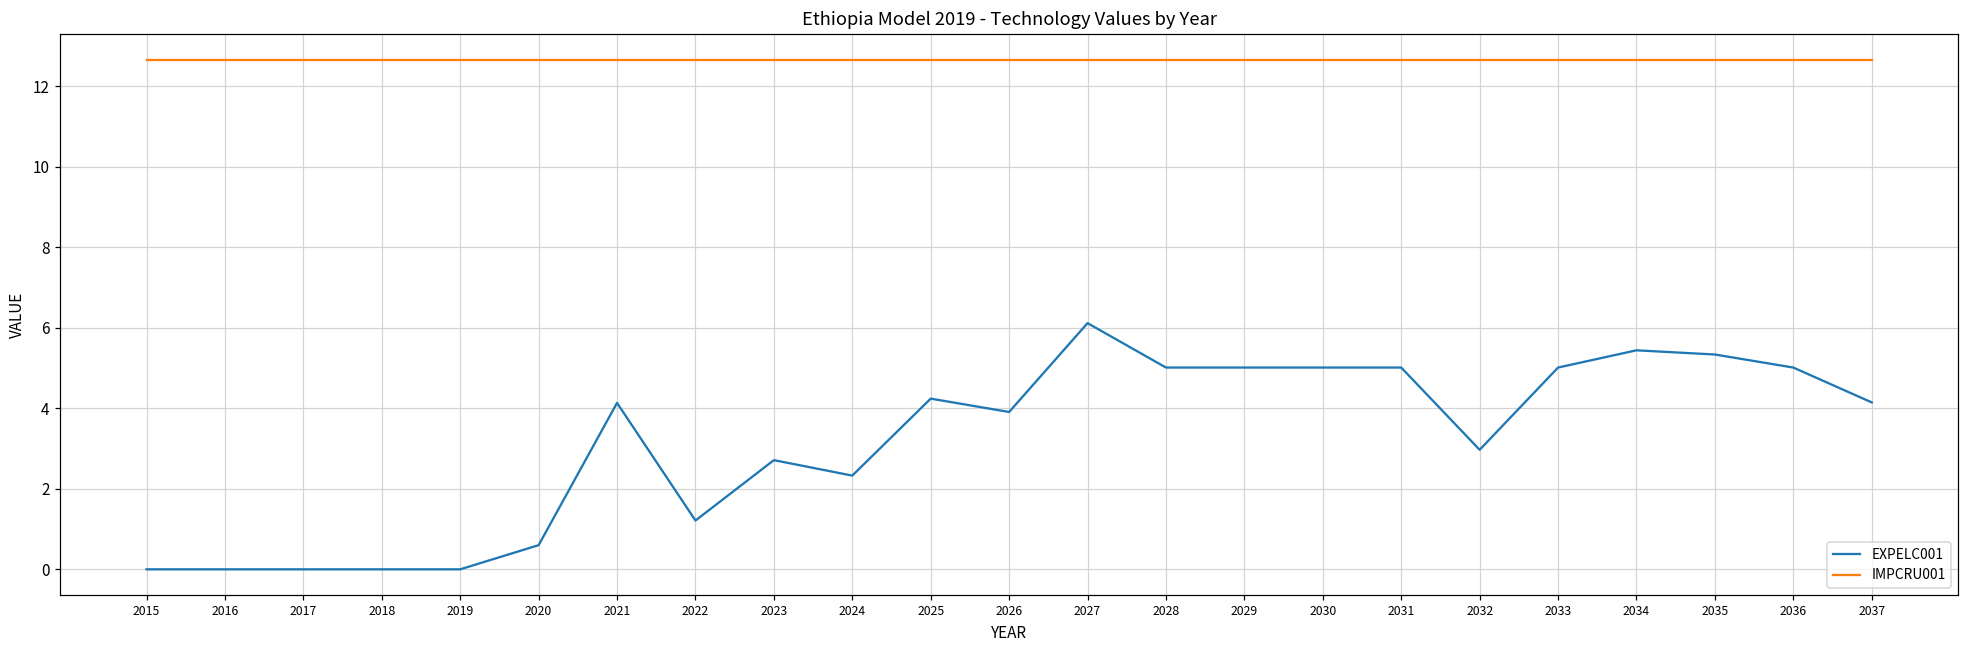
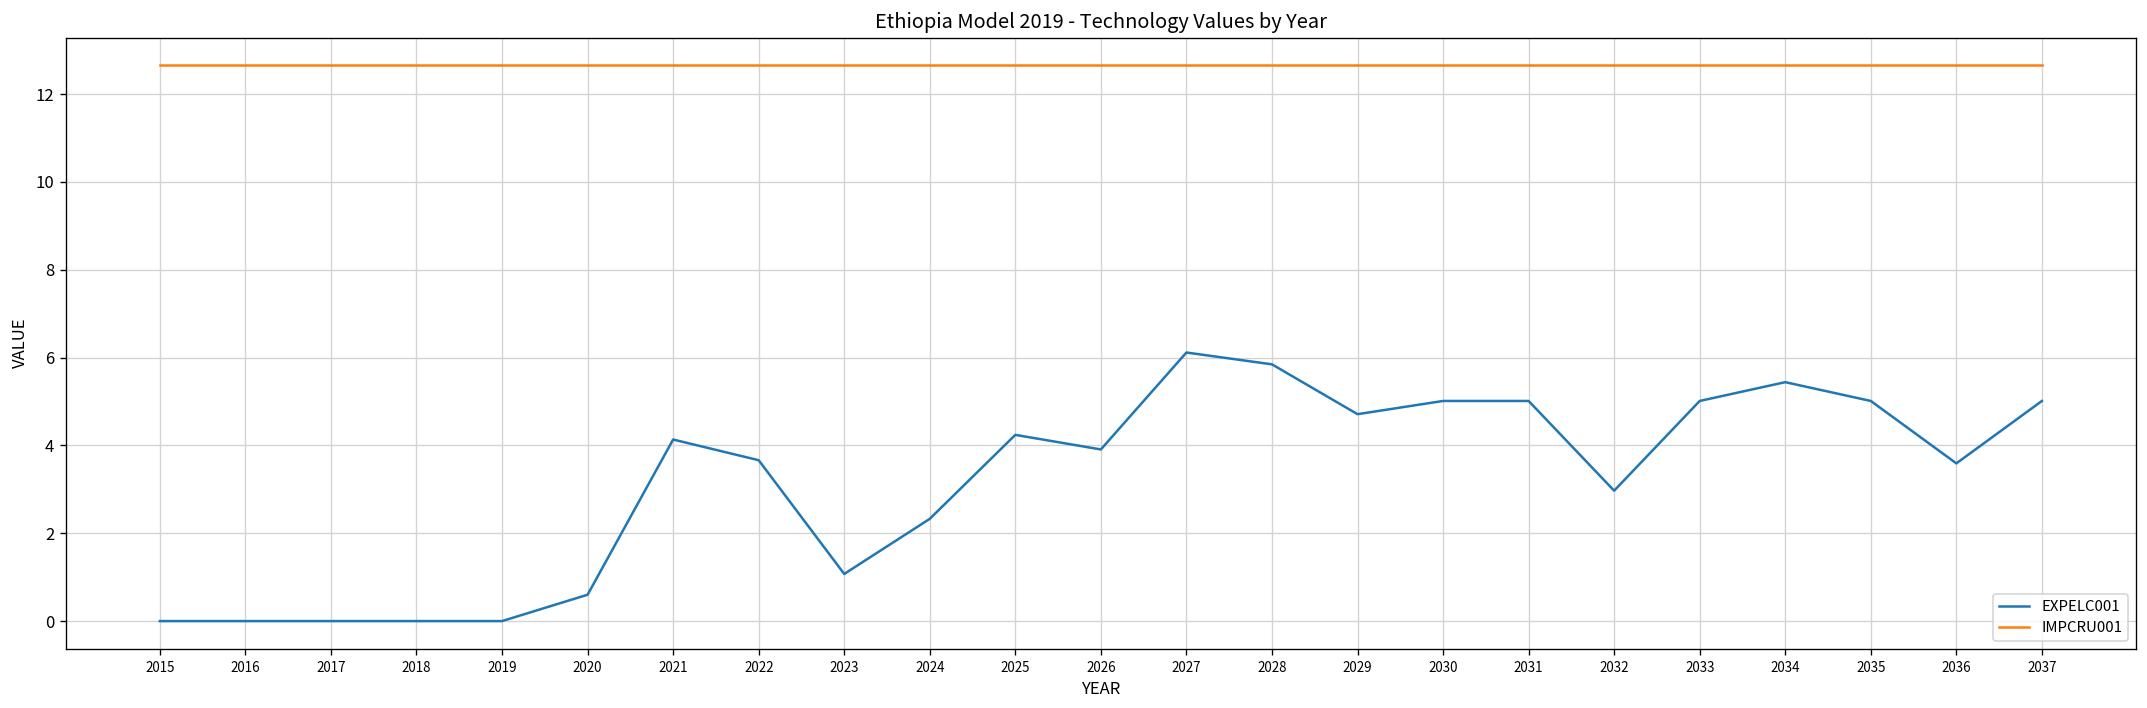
  {
    "EXPELC001": {
      "2015": 0.0,
      "2016": 0.0,
      "2017": 0.0,
      "2018": 0.0,
      "2019": 0.0,
      "2020": 0.6,
      "2021": 4.1,
-     "2022": 1.2,
-     "2023": 2.7,
+     "2022": 3.7,
+     "2023": 1.1,
      "2024": 2.3,
      "2025": 4.2,
      "2026": 3.9,
      "2027": 6.1,
-     "2028": 5.0,
-     "2029": 5.0,
+     "2028": 5.8,
+     "2029": 4.7,
      "2030": 5.0,
      "2031": 5.0,
      "2032": 3.0,
      "2033": 5.0,
      "2034": 5.4,
-     "2035": 5.3,
-     "2036": 5.0,
-     "2037": 4.1
+     "2035": 5.0,
+     "2036": 3.6,
+     "2037": 5.0
    },
    "IMPCRU001": {
      "2015": 12.7,
      "2016": 12.7,
      "2017": 12.7,
      "2018": 12.7,
      "2019": 12.7,
      "2020": 12.7,
      "2021": 12.7,
      "2022": 12.7,
      "2023": 12.7,
      "2024": 12.7,
      "2025": 12.7,
      "2026": 12.7,
      "2027": 12.7,
      "2028": 12.7,
      "2029": 12.7,
      "2030": 12.7,
      "2031": 12.7,
      "2032": 12.7,
      "2033": 12.7,
      "2034": 12.7,
      "2035": 12.7,
      "2036": 12.7,
      "2037": 12.7
    }
  }
